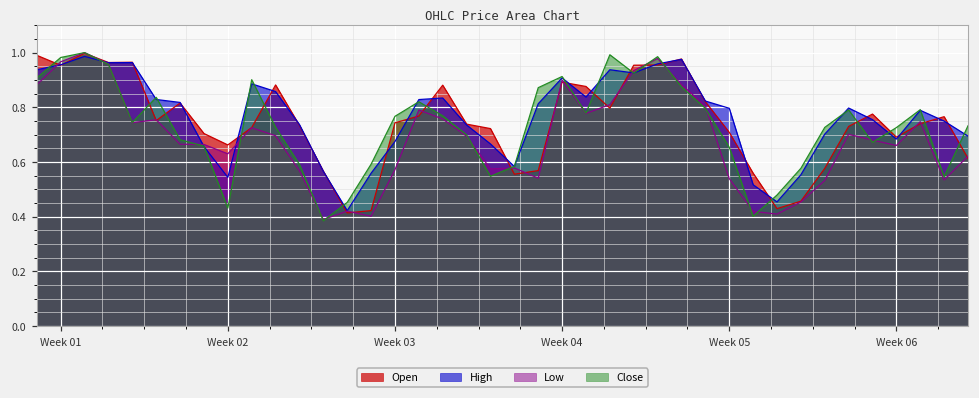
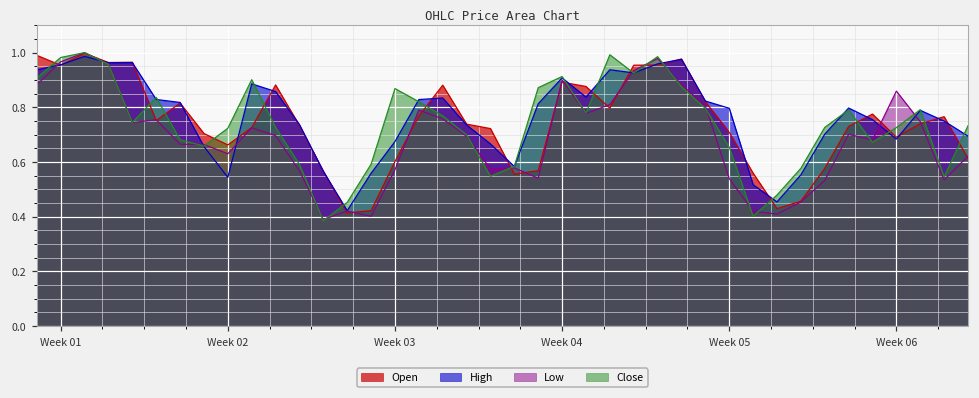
  {
    "Open": {
      "Week 02": 0.66,
-     "Week 03": 0.74,
+     "Week 03": 0.60,
      "Week 05": 0.71
    },
    "High": {
      "Week 02": 0.54,
      "Week 03": 0.67,
      "Week 05": 0.80
    },
    "Low": {
      "Week 01": 0.97,
      "Week 02": 0.63,
      "Week 03": 0.57,
      "Week 05": 0.54,
-     "Week 06": 0.66
+     "Week 06": 0.86
    },
    "Close": {
      "Week 01": 0.98,
-     "Week 02": 0.43,
-     "Week 03": 0.77,
+     "Week 02": 0.72,
+     "Week 03": 0.87,
      "Week 05": 0.65,
      "Week 06": 0.73
    }
  }
